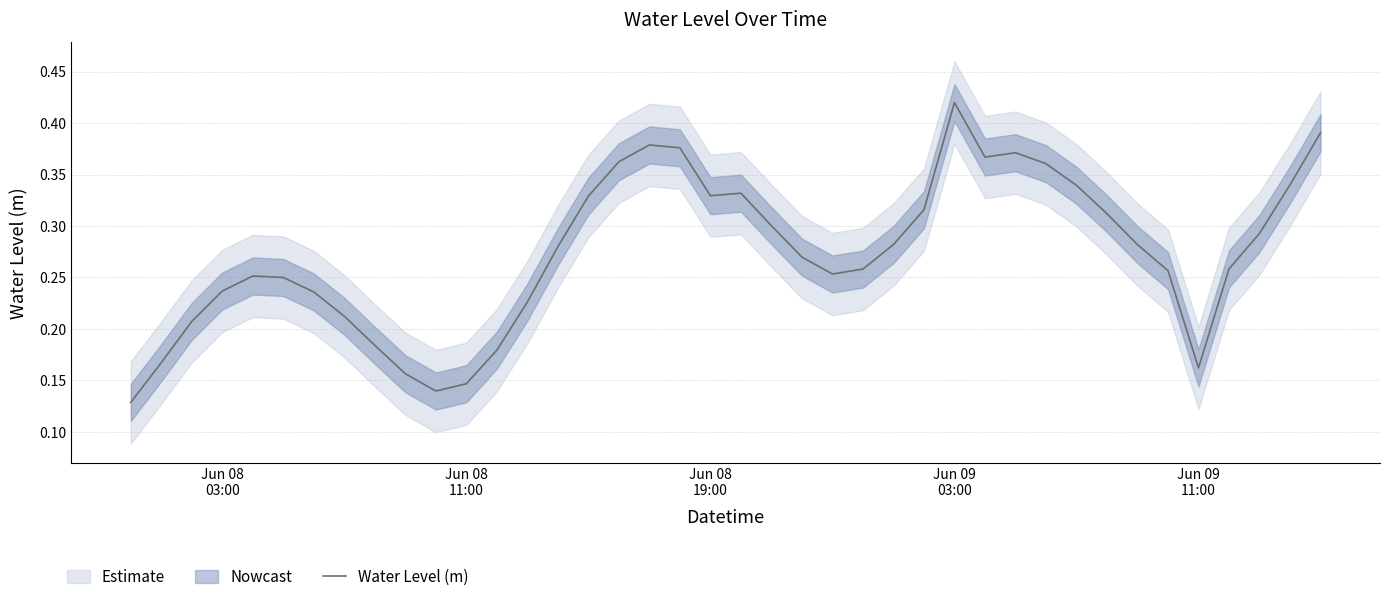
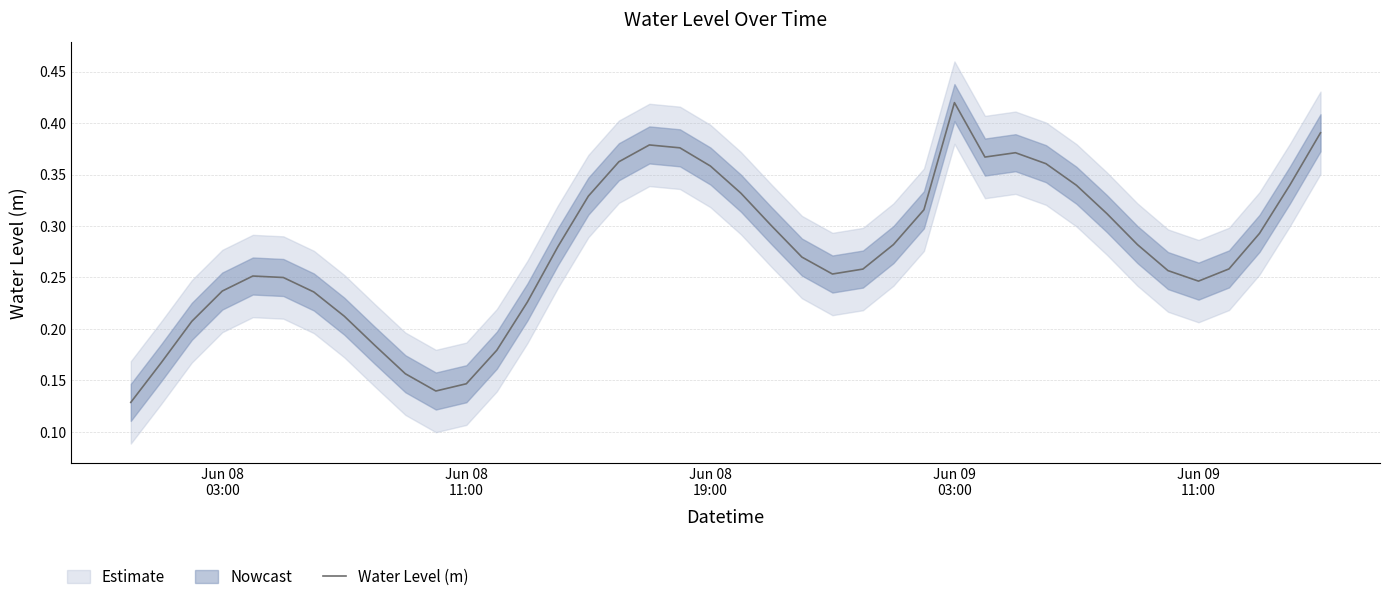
  {
    "Water Level (m)": {
      "Jun 08 03:00": 0.237,
      "Jun 08 11:00": 0.147,
-     "Jun 08 19:00": 0.329,
+     "Jun 08 19:00": 0.358,
      "Jun 09 03:00": 0.420,
-     "Jun 09 11:00": 0.162
+     "Jun 09 11:00": 0.246
    }
  }
